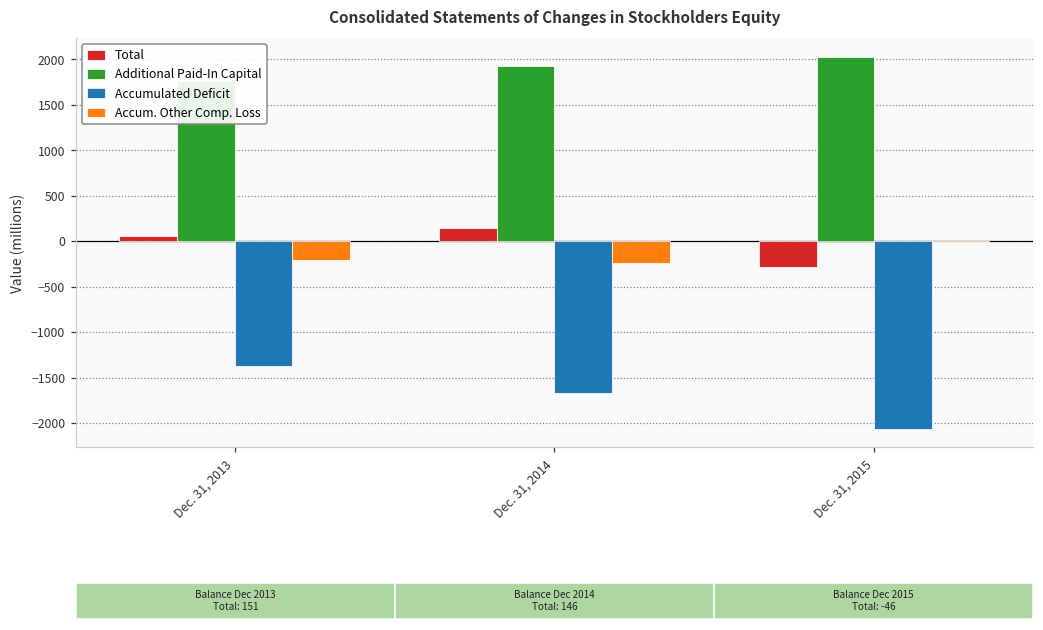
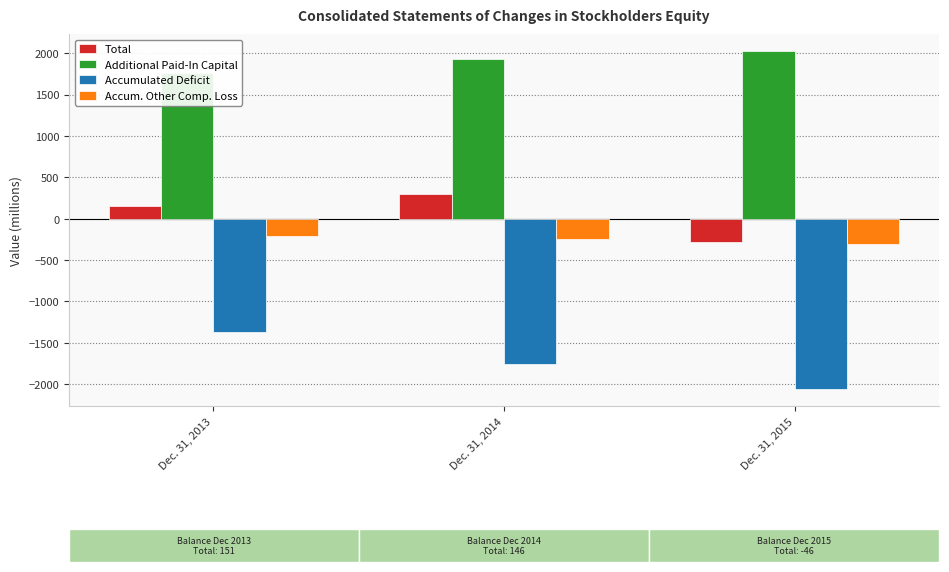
  {
    "Total": {
-     "Dec. 31, 2013": 100,
-     "Dec. 31, 2014": 100,
+     "Dec. 31, 2013": 200,
+     "Dec. 31, 2014": 300,
      "Dec. 31, 2015": -300
    },
    "Additional Paid-In Capital": {
      "Dec. 31, 2014": 1900,
      "Dec. 31, 2015": 2000
    },
    "Accumulated Deficit": {
      "Dec. 31, 2013": -1400,
-     "Dec. 31, 2014": -1700,
+     "Dec. 31, 2014": -1800,
      "Dec. 31, 2015": -2100
    },
    "Accum. Other Comp. Loss": {
      "Dec. 31, 2013": -200,
      "Dec. 31, 2014": -200,
-     "Dec. 31, 2015": 0
+     "Dec. 31, 2015": -300
    }
  }
